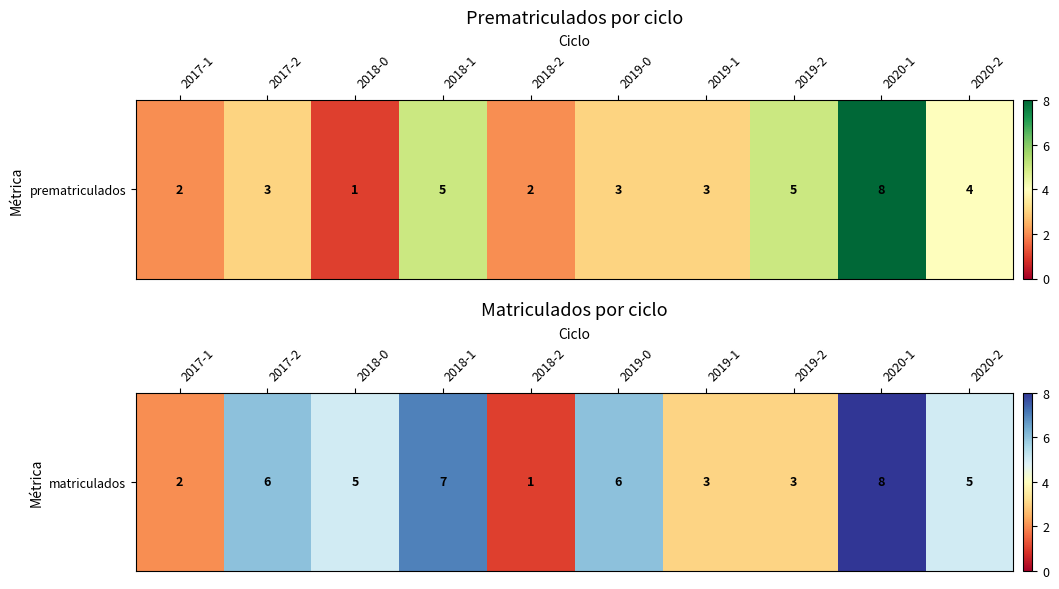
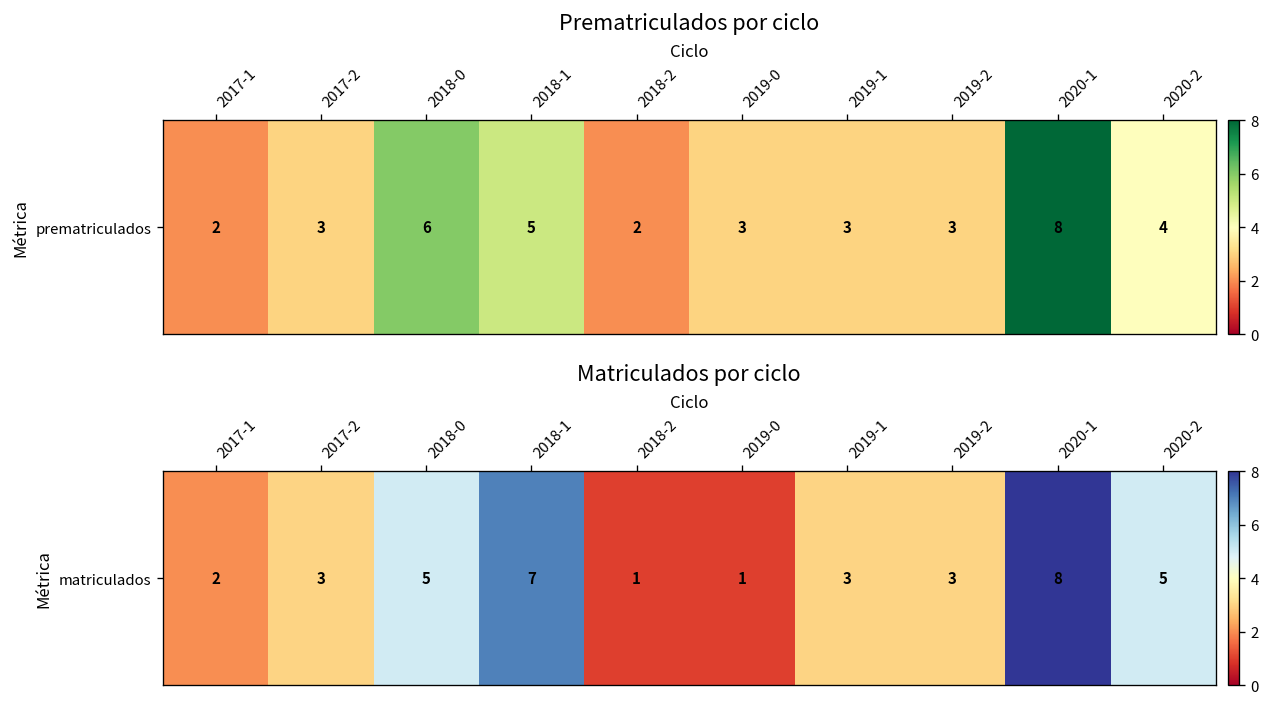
  {
    "Prematriculados por ciclo": {
      "prematriculados": {
        "2017-1": 2,
        "2017-2": 3,
-       "2018-0": 1,
+       "2018-0": 6,
        "2018-1": 5,
        "2018-2": 2,
        "2019-0": 3,
        "2019-1": 3,
-       "2019-2": 5,
+       "2019-2": 3,
        "2020-1": 8,
        "2020-2": 4
      }
    },
    "Matriculados por ciclo": {
      "matriculados": {
        "2017-1": 2,
-       "2017-2": 6,
+       "2017-2": 3,
        "2018-0": 5,
        "2018-1": 7,
        "2018-2": 1,
-       "2019-0": 6,
+       "2019-0": 1,
        "2019-1": 3,
        "2019-2": 3,
        "2020-1": 8,
        "2020-2": 5
      }
    }
  }
